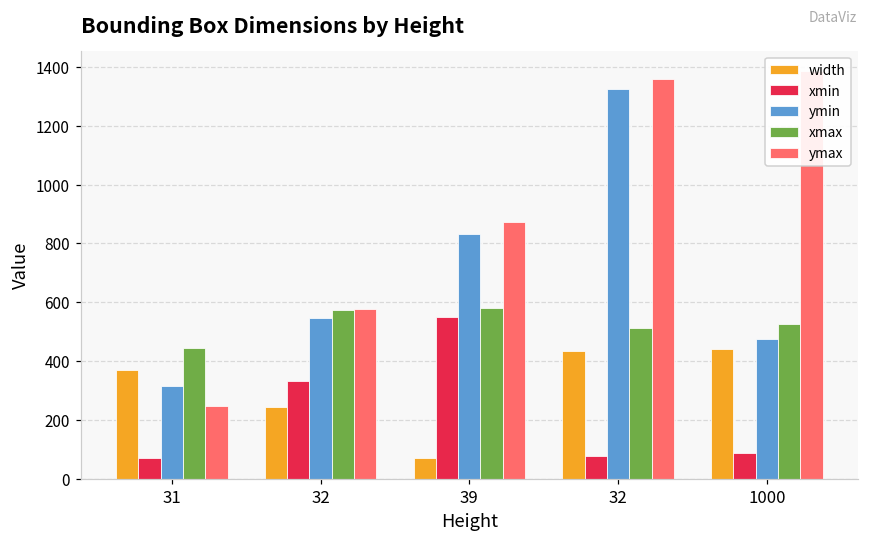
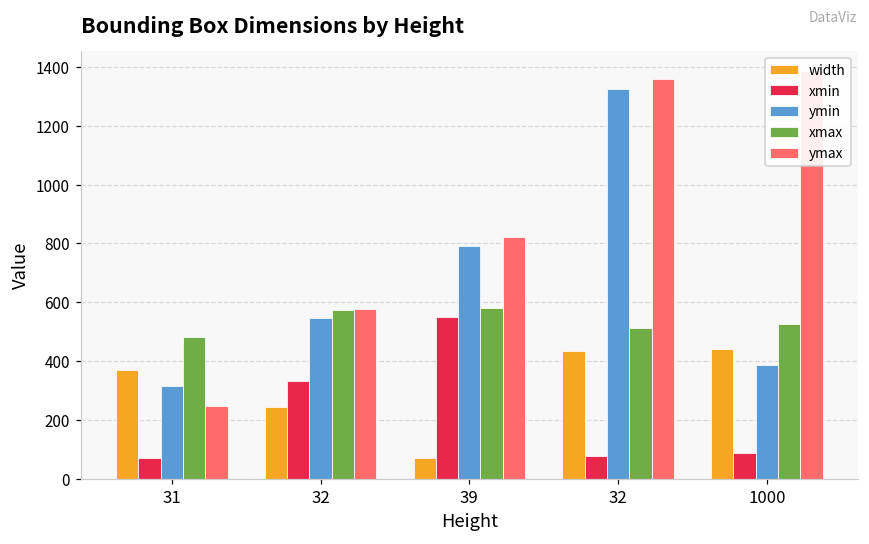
  {
    "width": {
      "31": 370,
      "39": 70,
      "1000": 440
    },
    "xmin": {
      "31": 70,
      "39": 550,
      "1000": 90
    },
    "ymin": {
      "31": 320,
-     "39": 830,
-     "1000": 480
+     "39": 790,
+     "1000": 390
    },
    "xmax": {
-     "31": 440,
+     "31": 480,
      "39": 580,
      "1000": 530
    },
    "ymax": {
      "31": 250,
-     "39": 870
+     "39": 820
    }
  }
